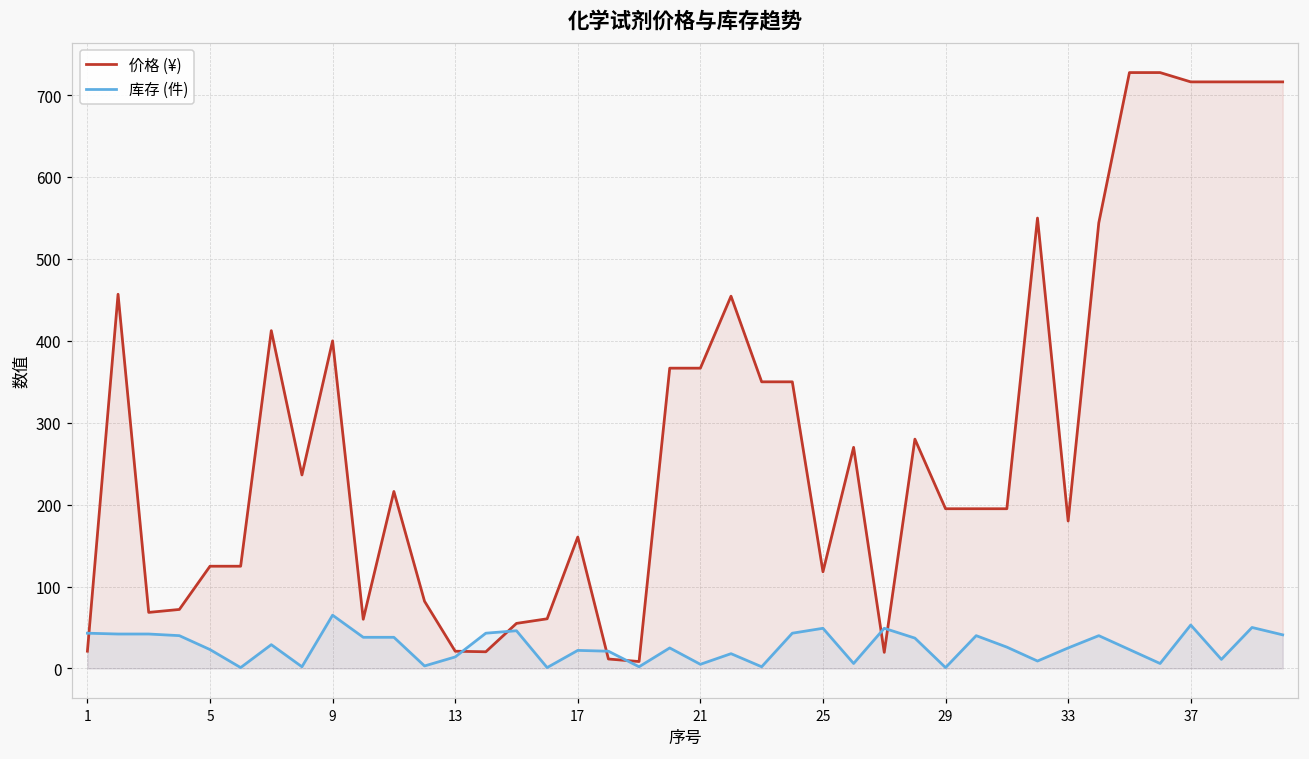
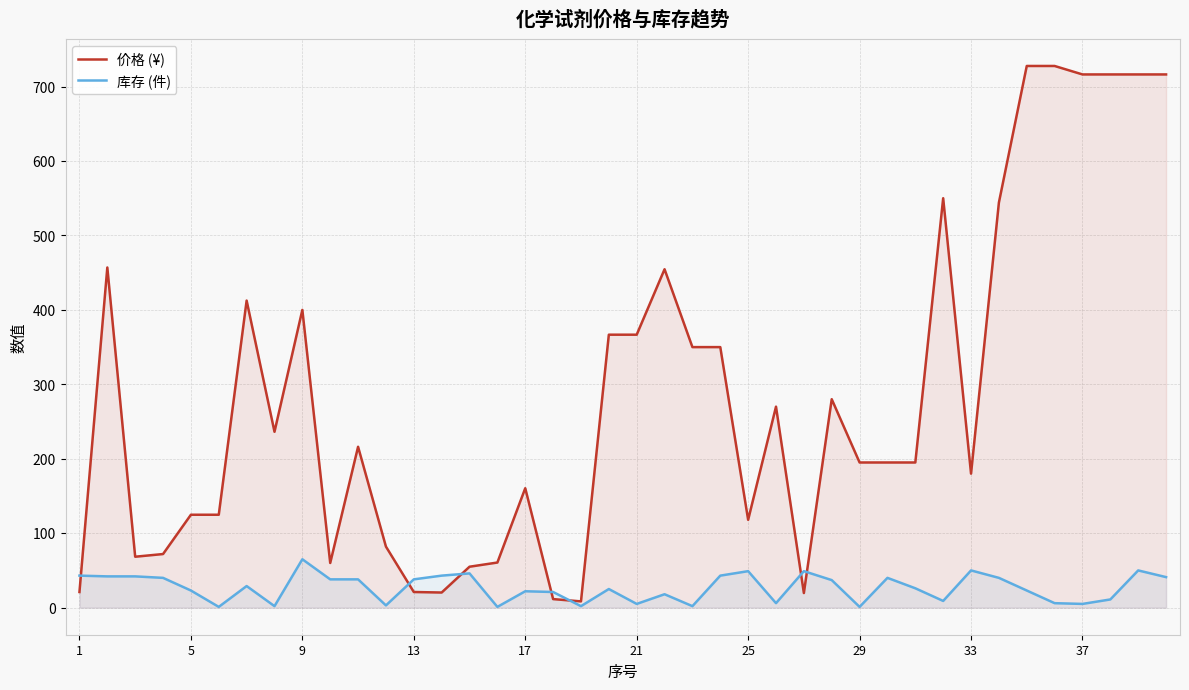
  {
    "价格 (¥)": {
      "1": 20,
      "5": 120,
      "9": 400,
      "13": 20,
      "17": 160,
      "21": 370,
      "25": 120,
      "29": 200,
      "33": 180,
      "37": 720
    },
    "库存 (件)": {
      "1": 40,
      "5": 20,
      "9": 70,
-     "13": 10,
+     "13": 40,
      "17": 20,
      "21": 10,
      "25": 50,
      "29": 0,
-     "33": 30,
-     "37": 50
+     "33": 50,
+     "37": 10
    }
  }
